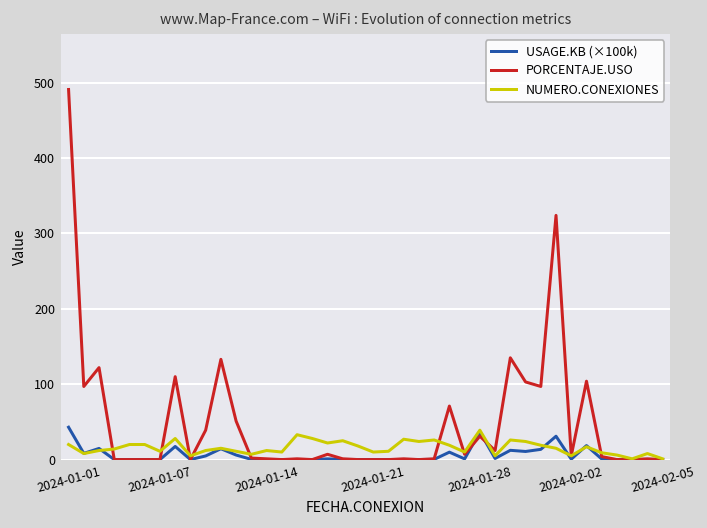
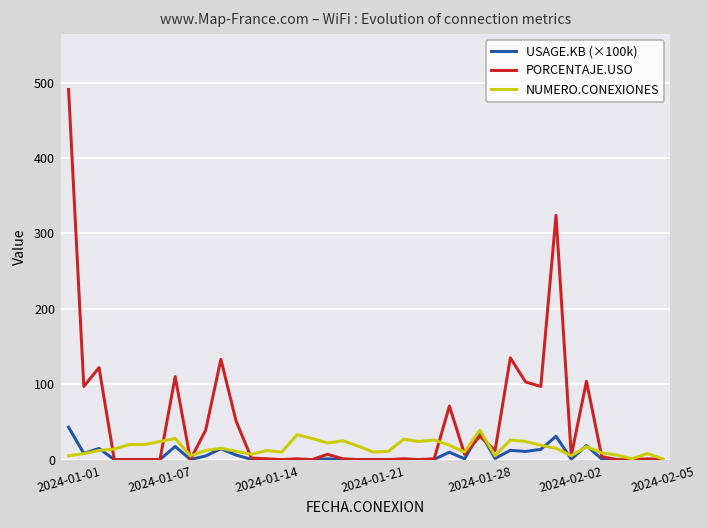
  {
    "USAGE.KB (×100k)": {
      "2024-01-01": 40
    },
    "PORCENTAJE.USO": {
      "2024-01-01": 490,
      "2024-01-28": 30
    },
    "NUMERO.CONEXIONES": {
-     "2024-01-01": 20,
-     "2024-01-07": 10,
+     "2024-01-01": 10,
+     "2024-01-07": 20,
      "2024-01-14": 10,
      "2024-01-21": 10
    }
  }
